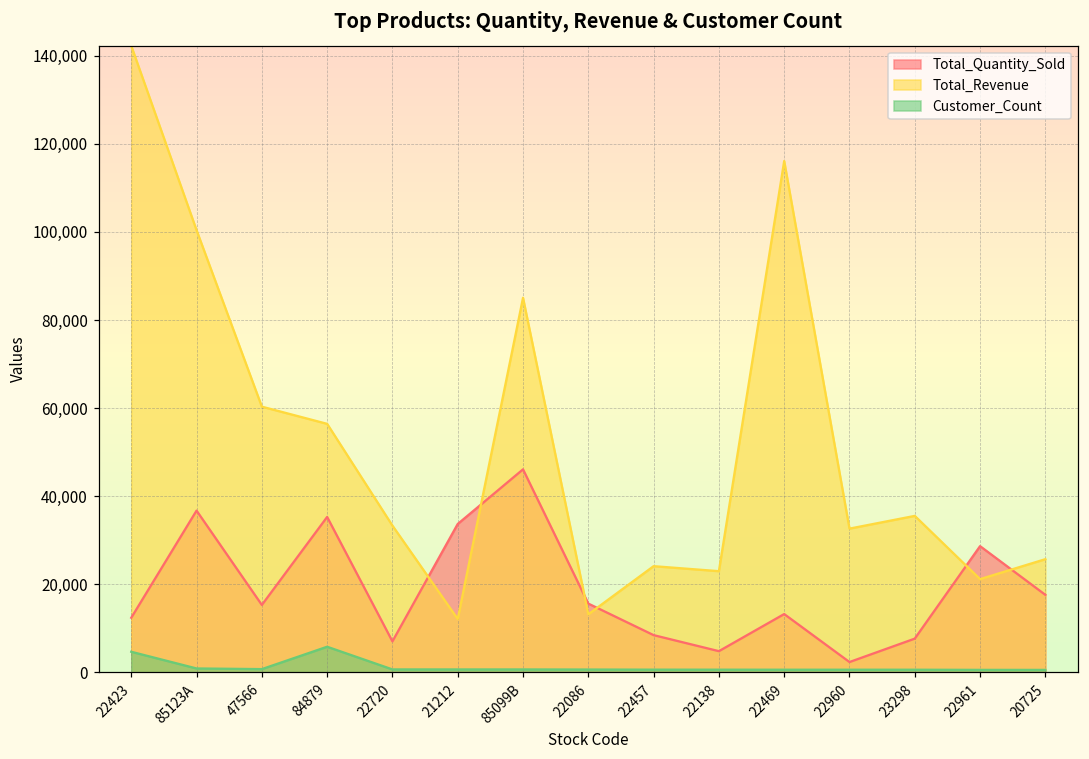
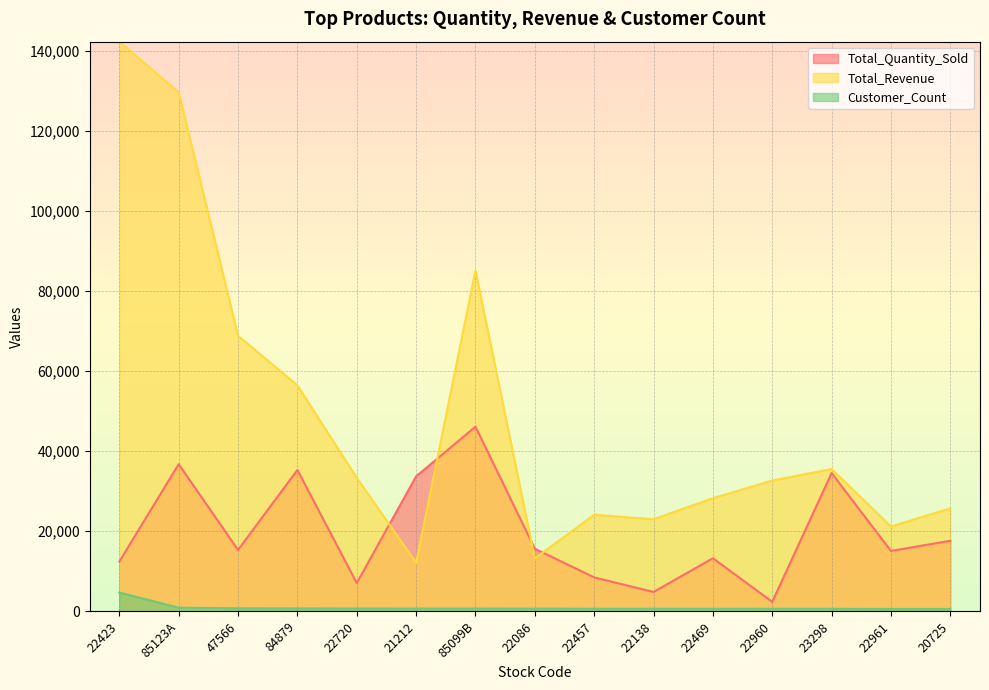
  {
    "Total_Quantity_Sold": {
      "22423": "12,000",
      "85123A": "37,000",
      "47566": "15,000",
      "84879": "35,000",
      "22720": "7,000",
      "21212": "34,000",
      "85099B": "46,000",
      "22086": "16,000",
      "22457": "8,000",
      "22138": "5,000",
      "22469": "13,000",
      "22960": "2,000",
-     "23298": "8,000",
-     "22961": "29,000",
+     "23298": "34,000",
+     "22961": "15,000",
      "20725": "18,000"
    },
    "Total_Revenue": {
      "22423": "142,000",
-     "85123A": "100,000",
-     "47566": "60,000",
+     "85123A": "130,000",
+     "47566": "69,000",
      "84879": "56,000",
      "22720": "33,000",
      "21212": "12,000",
      "85099B": "85,000",
      "22086": "13,000",
      "22457": "24,000",
      "22138": "23,000",
-     "22469": "116,000",
+     "22469": "28,000",
      "22960": "33,000",
      "23298": "36,000",
      "22961": "21,000",
      "20725": "26,000"
    },
    "Customer_Count": {
      "22423": "5,000",
      "85123A": "1,000",
      "47566": "1,000",
-     "84879": "6,000",
+     "84879": "1,000",
      "22720": "1,000",
      "21212": "1,000",
      "85099B": "1,000",
      "22086": "1,000",
      "22457": "1,000",
      "22138": "1,000",
      "22469": "1,000",
      "22960": "1,000",
      "23298": "1,000",
      "22961": "1,000",
      "20725": "1,000"
    }
  }
